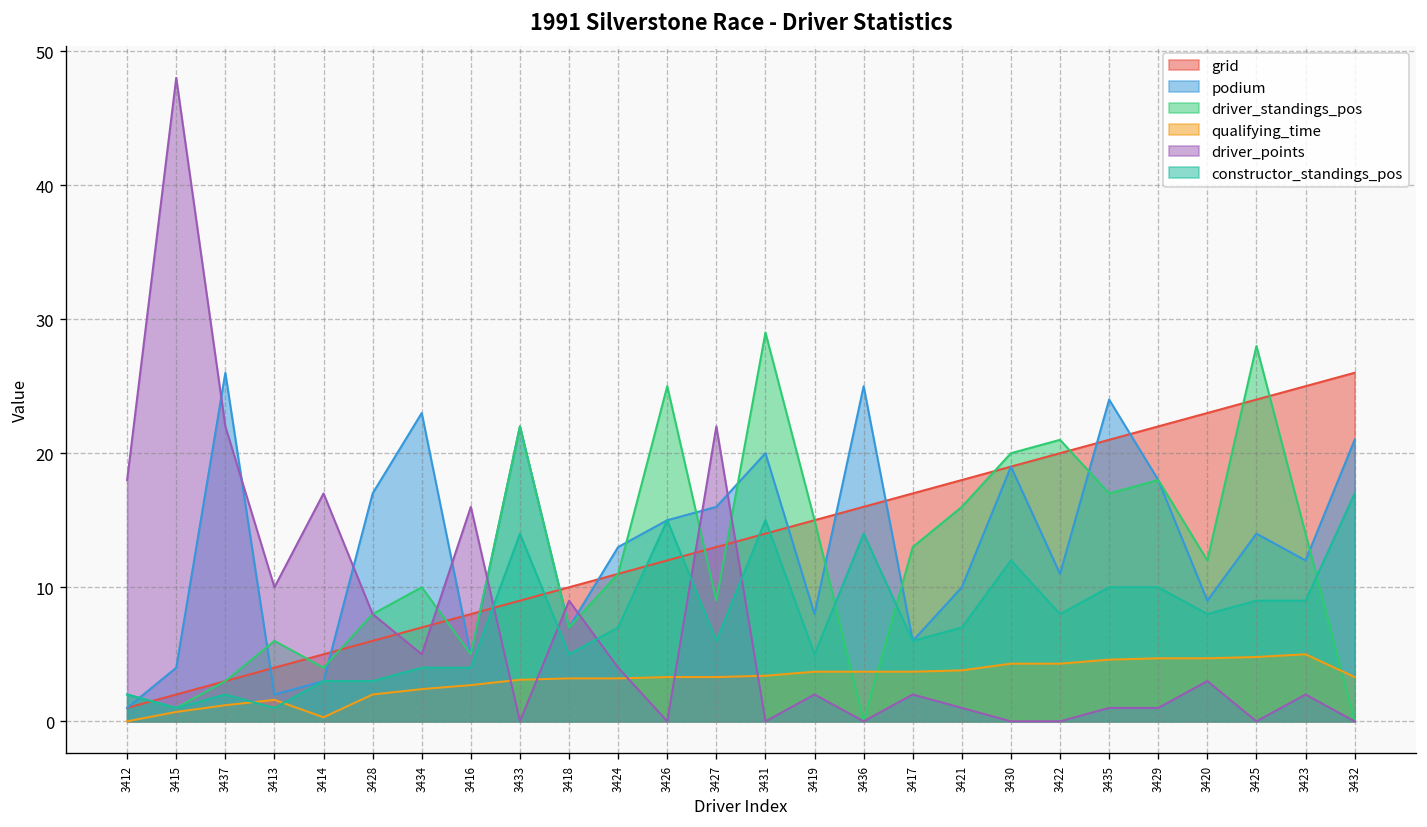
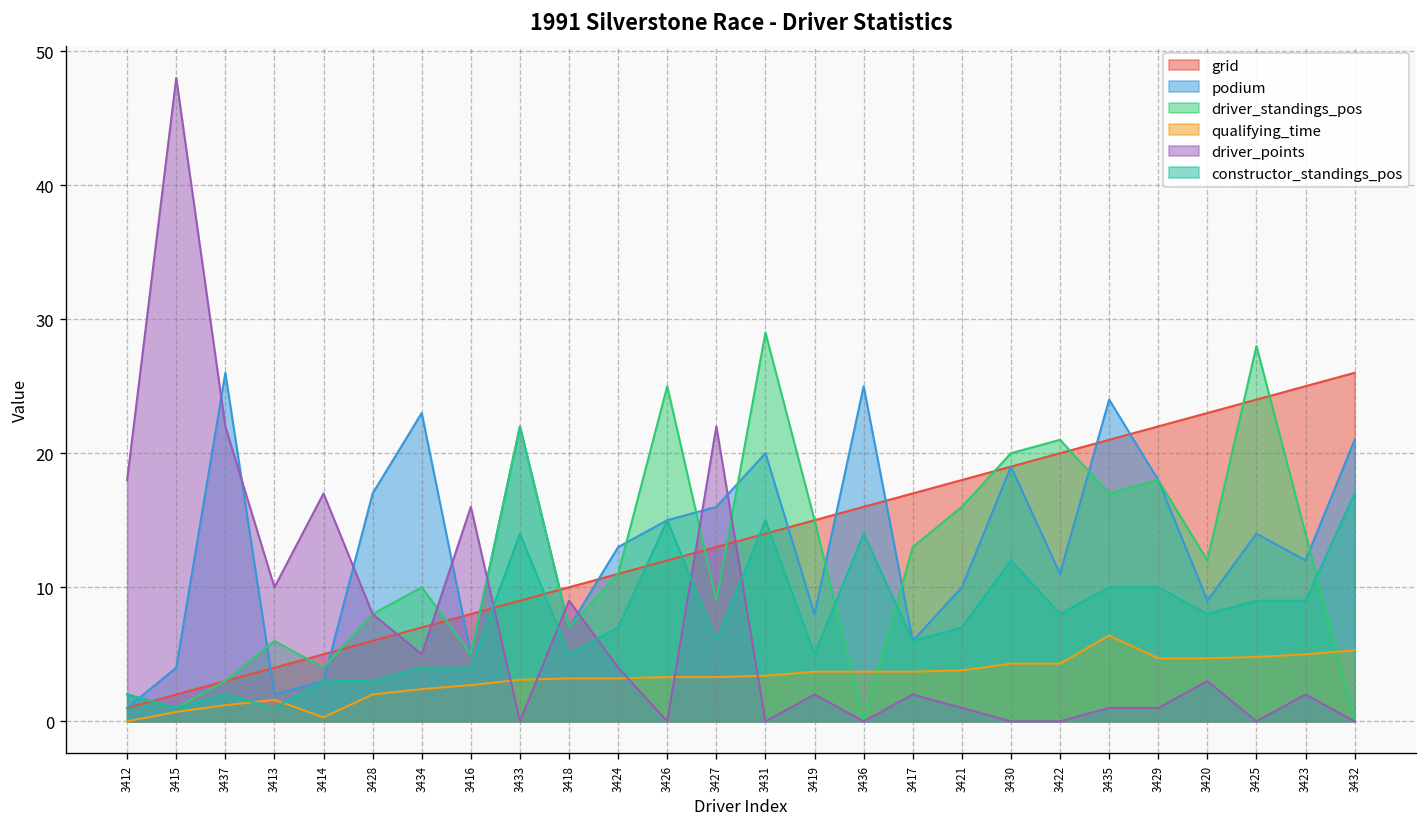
  {
    "grid": {
      "3415": 2.0,
      "3413": 4.0,
      "3414": 5.0,
      "3428": 6.0,
      "3434": 7.0,
      "3416": 8.0,
      "3433": 9.0,
      "3418": 10.0,
      "3426": 12.0,
      "3427": 13.0,
      "3431": 14.0,
      "3436": 16.0,
      "3417": 17.0,
      "3421": 18.0,
      "3422": 20.0,
      "3435": 21.0,
      "3429": 22.0,
      "3420": 23.0,
      "3425": 24.0,
      "3423": 25.0,
      "3432": 26.0
    },
    "qualifying_time": {
      "3412": 0.0,
      "3415": 0.7,
      "3437": 1.2,
      "3413": 1.6,
      "3414": 0.3,
      "3428": 2.0,
      "3434": 2.4,
      "3416": 2.7,
      "3433": 3.1,
      "3418": 3.2,
      "3424": 3.2,
      "3426": 3.3,
      "3427": 3.3,
      "3431": 3.4,
      "3419": 3.7,
      "3436": 3.7,
      "3417": 3.7,
      "3421": 3.8,
      "3430": 4.3,
      "3422": 4.3,
-     "3435": 4.6,
+     "3435": 6.4,
      "3429": 4.7,
      "3420": 4.7,
      "3425": 4.8,
      "3423": 5.0,
-     "3432": 3.3
+     "3432": 5.3
    },
    "driver_points": {
      "3412": 18.0,
      "3415": 48.0,
      "3437": 22.0,
      "3413": 10.0,
      "3414": 17.0,
      "3434": 5.0,
      "3416": 16.0,
      "3433": 0.0,
      "3418": 9.0,
      "3424": 4.0,
      "3426": 0.0,
      "3427": 22.0,
      "3431": 0.0,
      "3419": 2.0,
      "3417": 2.0,
      "3421": 1.0,
      "3430": 0.0,
      "3422": 0.0,
      "3435": 1.0,
      "3429": 1.0,
      "3420": 3.0,
      "3425": 0.0,
      "3423": 2.0
    }
  }
